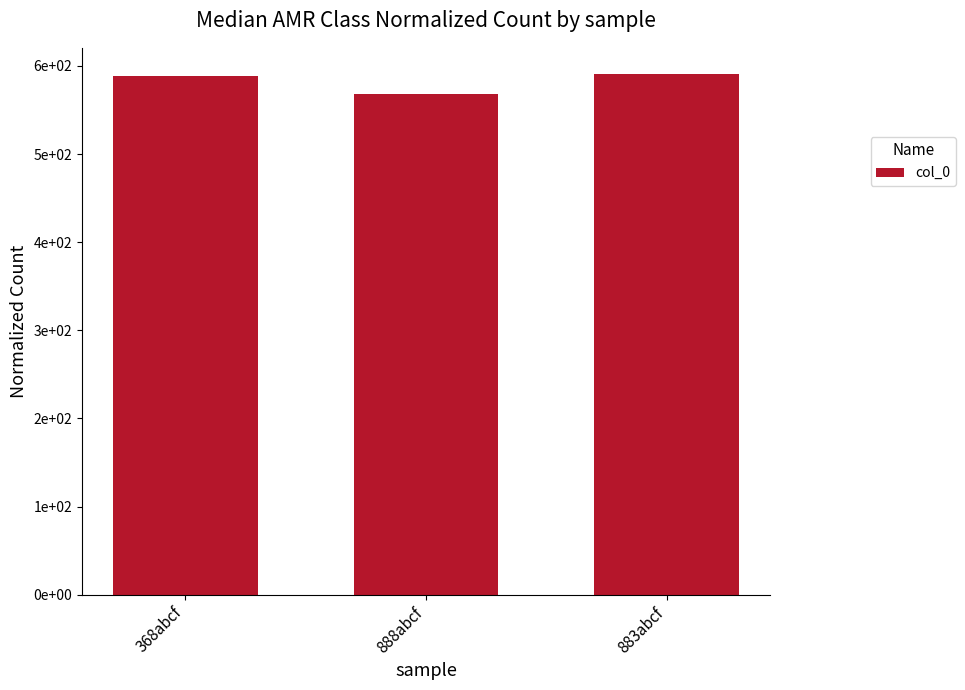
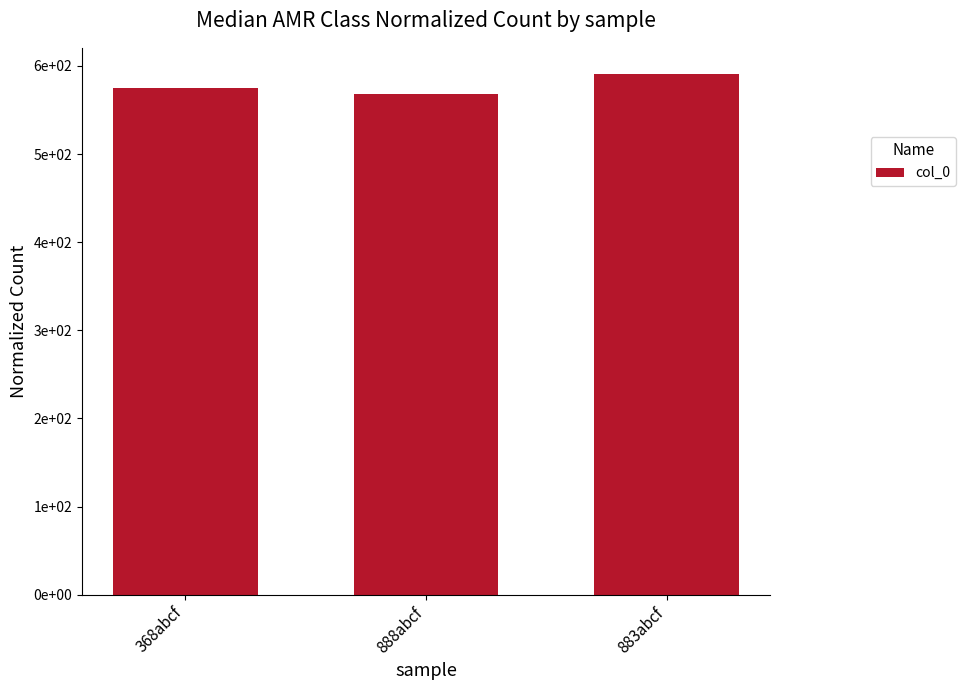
  {
-   "368abcf": 590,
+   "368abcf": 580,
    "888abcf": 570,
    "883abcf": 590
  }
